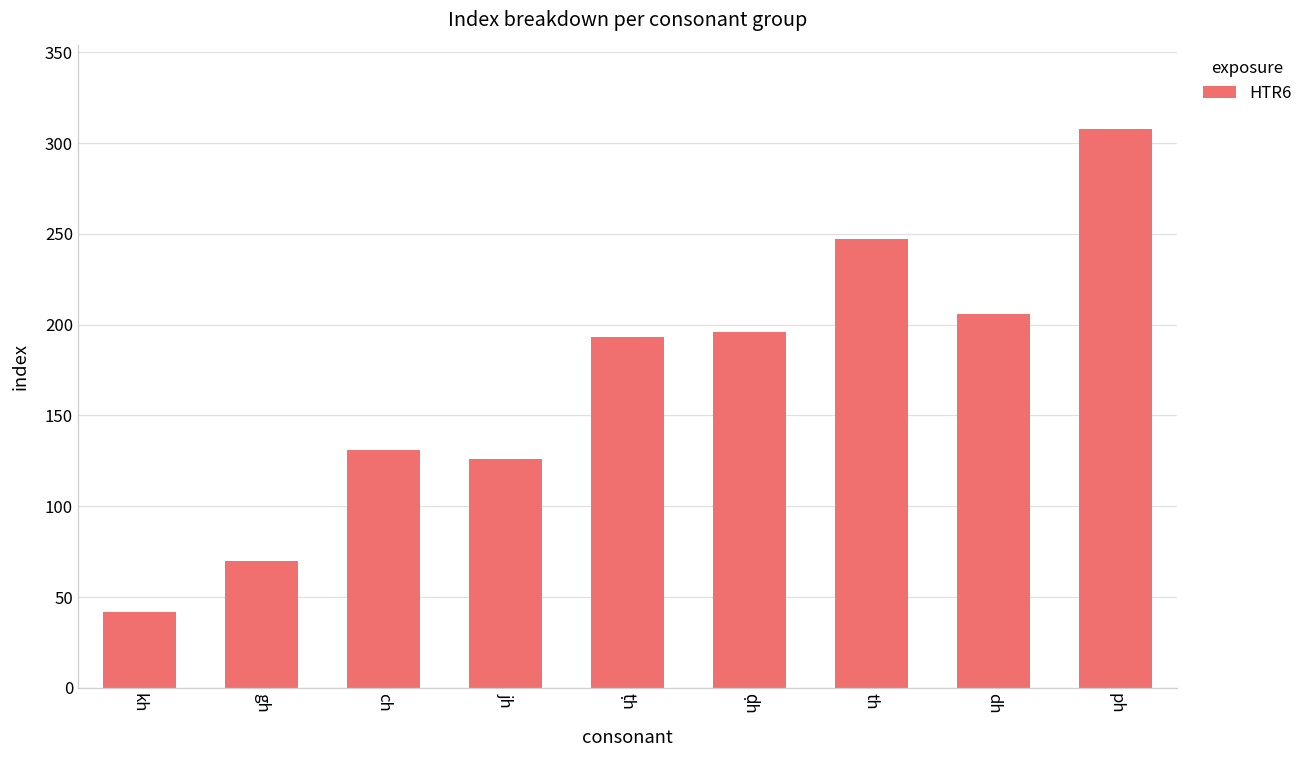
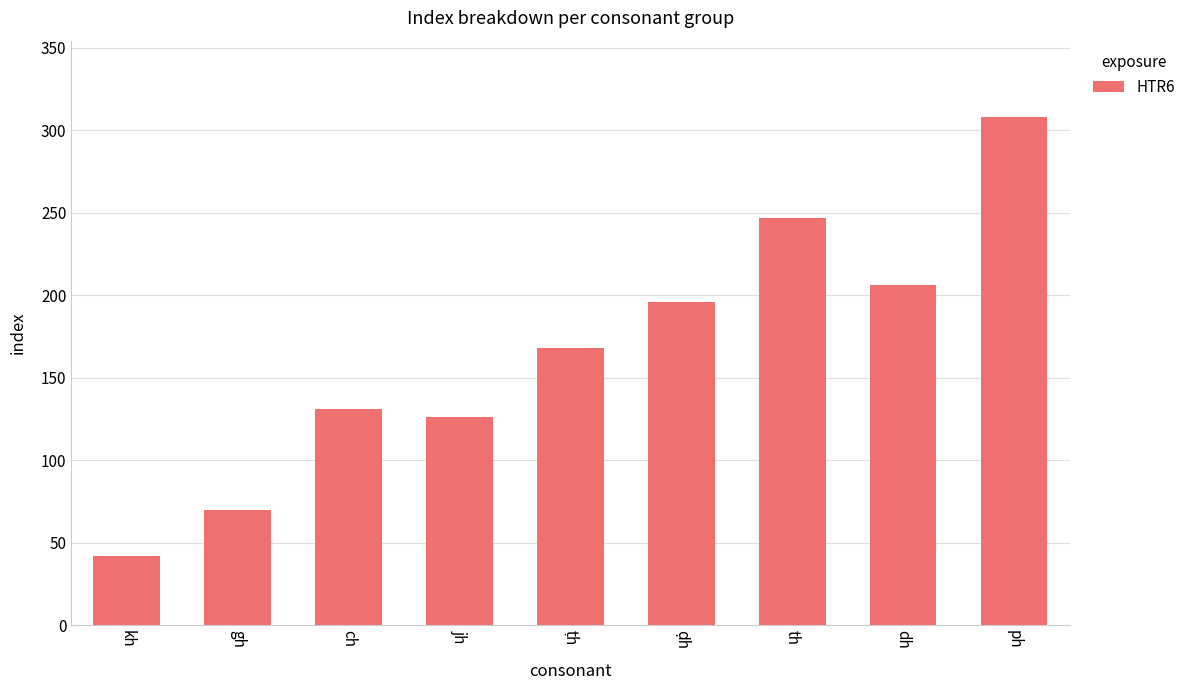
  {
    "kh": 42,
    "gh": 70,
    "ch": 131,
    "jh": 126,
-   "ṭh": 193,
+   "ṭh": 168,
    "ḍh": 196,
    "th": 247,
    "dh": 206,
    "ph": 308
  }
